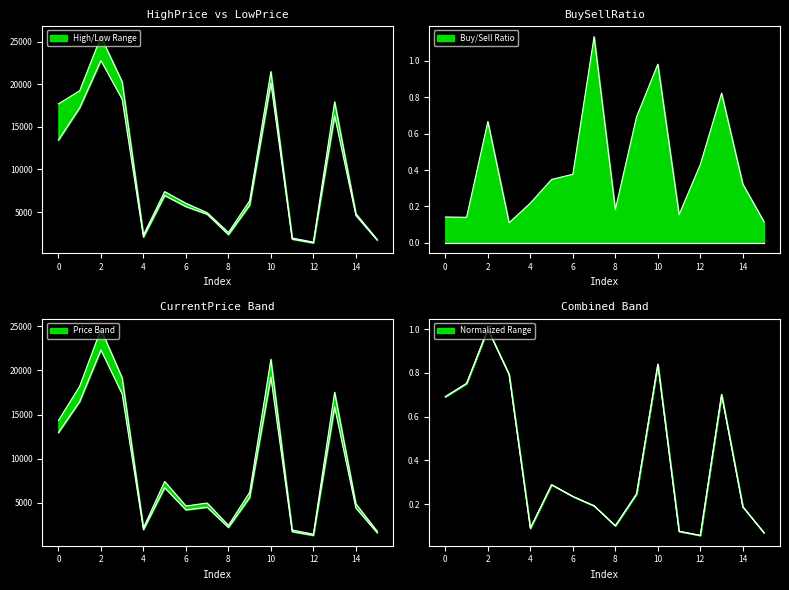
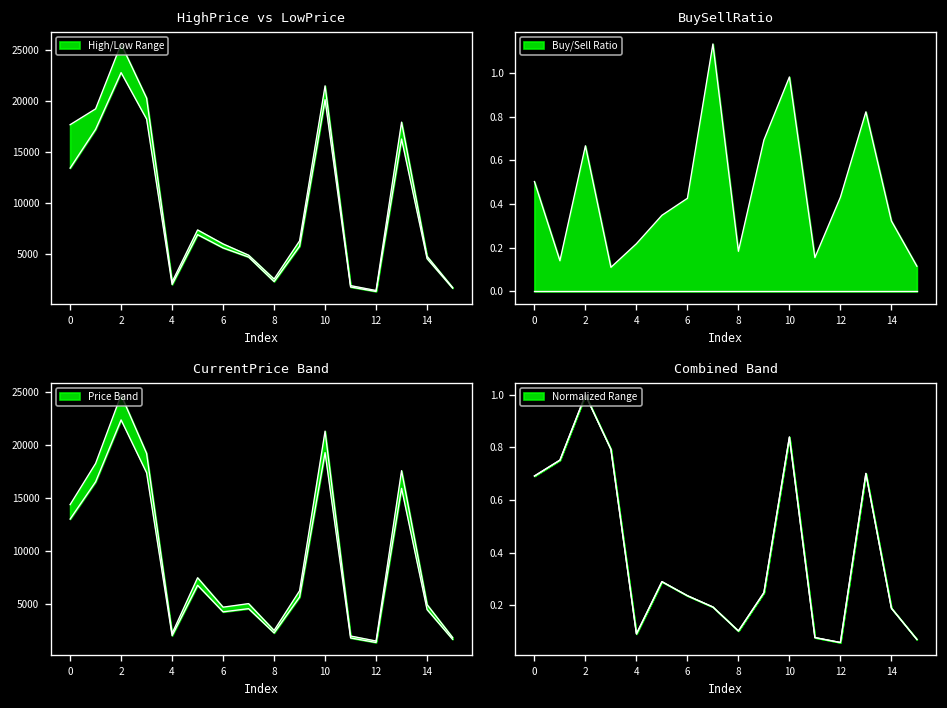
  {
    "HighPrice vs LowPrice": {
      "High/Low Range": {
        "0": 18000,
        "6": 6000,
        "10": 22000
      }
    },
    "BuySellRatio": {
      "Buy/Sell Ratio": {
-       "0": 0.14,
+       "0": 0.50,
        "2": 0.67,
        "4": 0.22,
-       "6": 0.38,
+       "6": 0.43,
        "8": 0.18,
        "10": 0.98,
        "12": 0.43,
        "14": 0.32
      }
    },
    "CurrentPrice Band": {
      "Price Band": {
        "0": 14000,
        "6": 5000,
        "10": 21000,
        "14": 5000
      }
    }
  }
